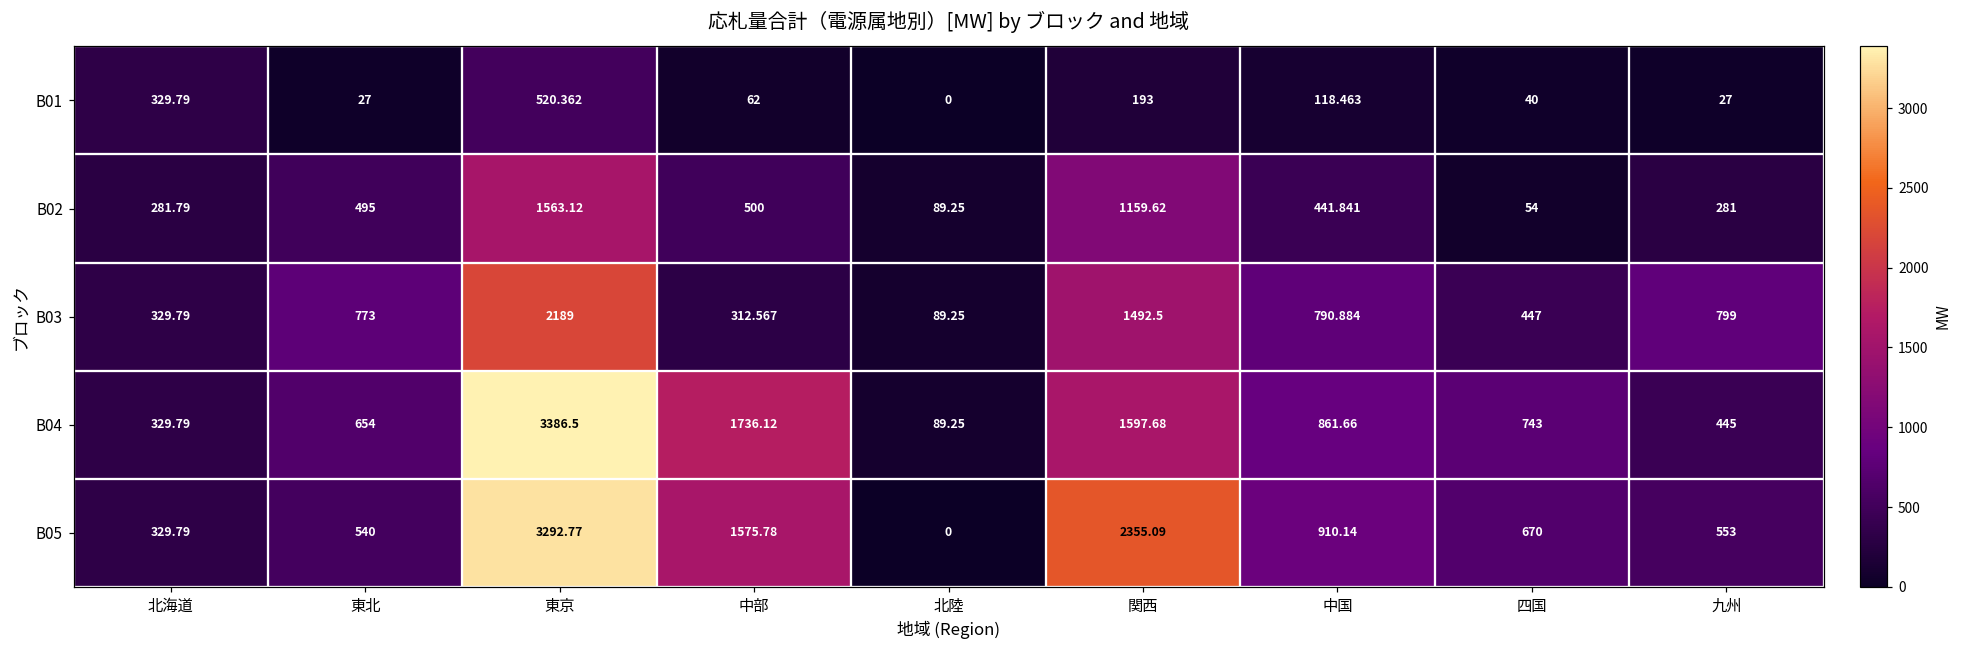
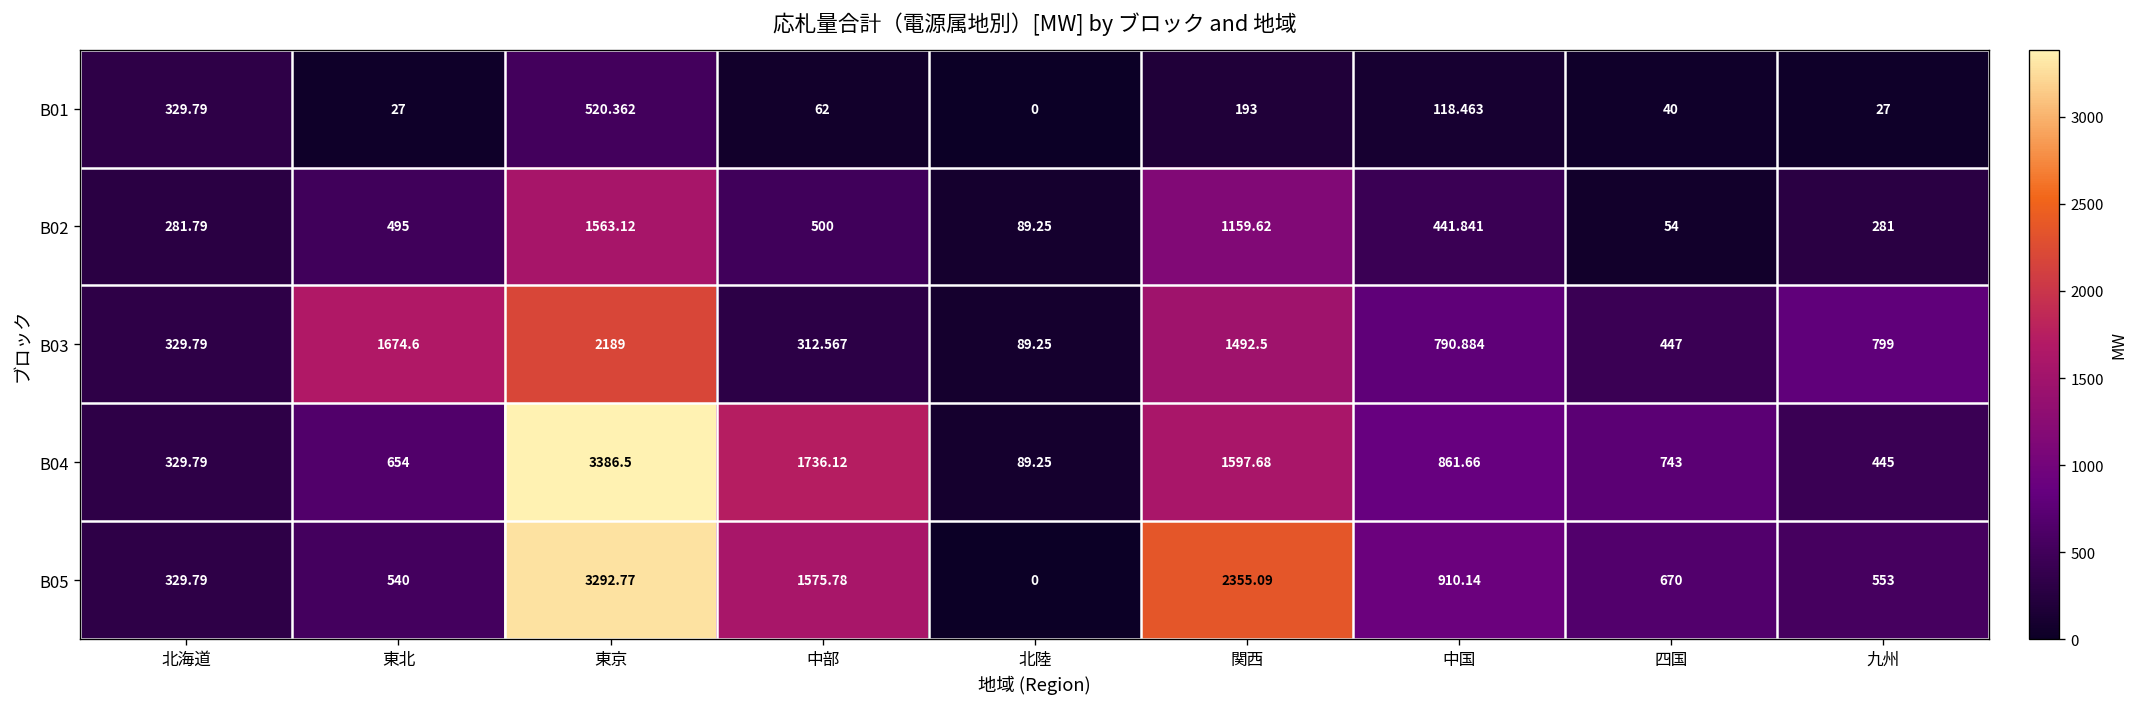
  {
    "B01": {
      "北海道": 329.79,
      "東北": 27,
      "東京": 520.362,
      "中部": 62,
      "北陸": 0,
      "関西": 193,
      "中国": 118.463,
      "四国": 40,
      "九州": 27
    },
    "B02": {
      "北海道": 281.79,
      "東北": 495,
      "東京": 1563.12,
      "中部": 500,
      "北陸": 89.25,
      "関西": 1159.62,
      "中国": 441.841,
      "四国": 54,
      "九州": 281
    },
    "B03": {
      "北海道": 329.79,
-     "東北": 773,
+     "東北": 1674.6,
      "東京": 2189,
      "中部": 312.567,
      "北陸": 89.25,
      "関西": 1492.5,
      "中国": 790.884,
      "四国": 447,
      "九州": 799
    },
    "B04": {
      "北海道": 329.79,
      "東北": 654,
      "東京": 3386.5,
      "中部": 1736.12,
      "北陸": 89.25,
      "関西": 1597.68,
      "中国": 861.66,
      "四国": 743,
      "九州": 445
    },
    "B05": {
      "北海道": 329.79,
      "東北": 540,
      "東京": 3292.77,
      "中部": 1575.78,
      "北陸": 0,
      "関西": 2355.09,
      "中国": 910.14,
      "四国": 670,
      "九州": 553
    }
  }
